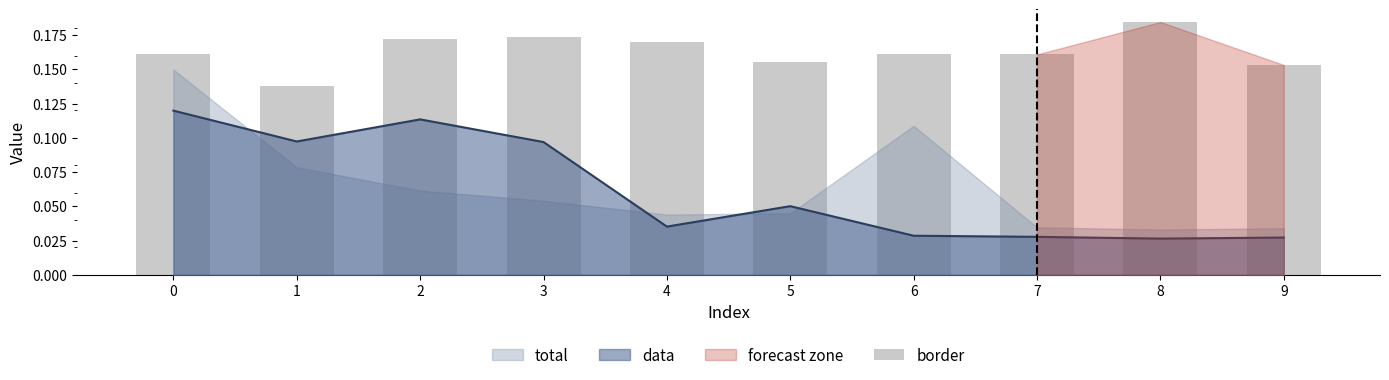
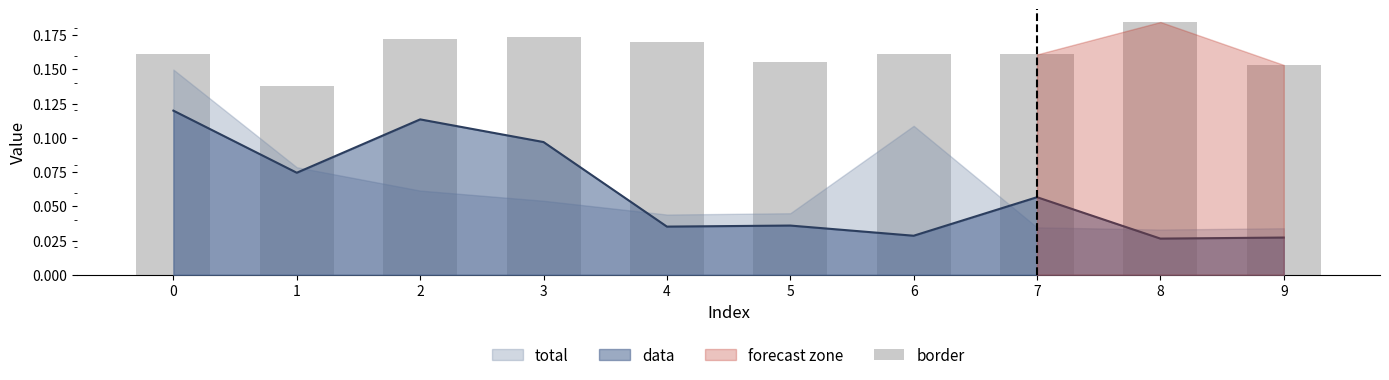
  {
    "data": {
      "0": 0.120,
-     "1": 0.097,
+     "1": 0.074,
      "2": 0.113,
      "3": 0.097,
      "4": 0.035,
-     "5": 0.050,
+     "5": 0.036,
      "6": 0.028,
-     "7": 0.028,
+     "7": 0.057,
      "8": 0.026,
      "9": 0.027
    }
  }
